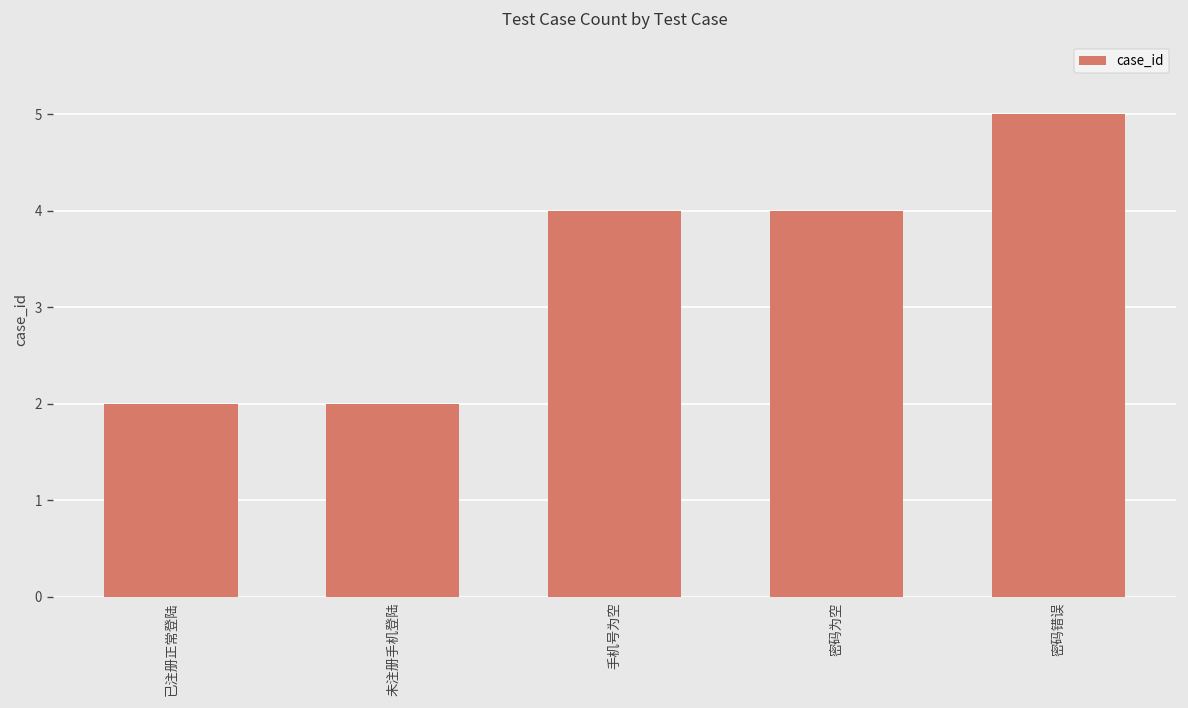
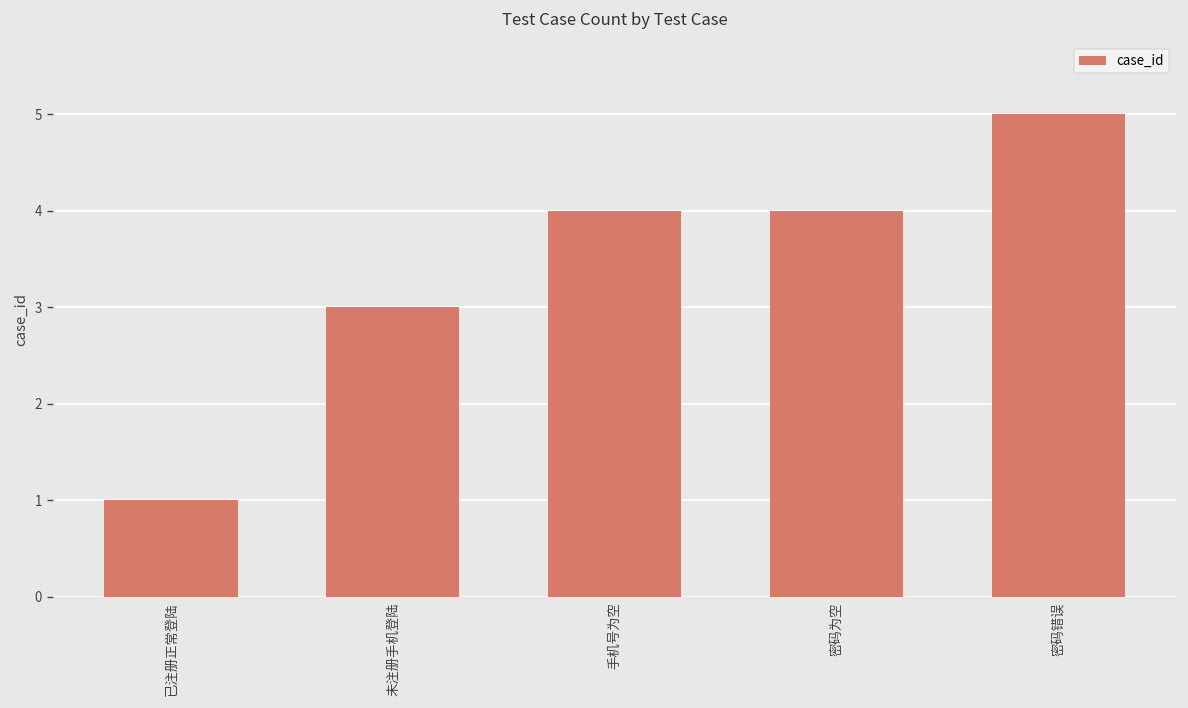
  {
-   "已注册正常登陆": 2,
-   "未注册手机登陆": 2,
+   "已注册正常登陆": 1,
+   "未注册手机登陆": 3,
    "手机号为空": 4,
    "密码为空": 4,
    "密码错误": 5
  }
